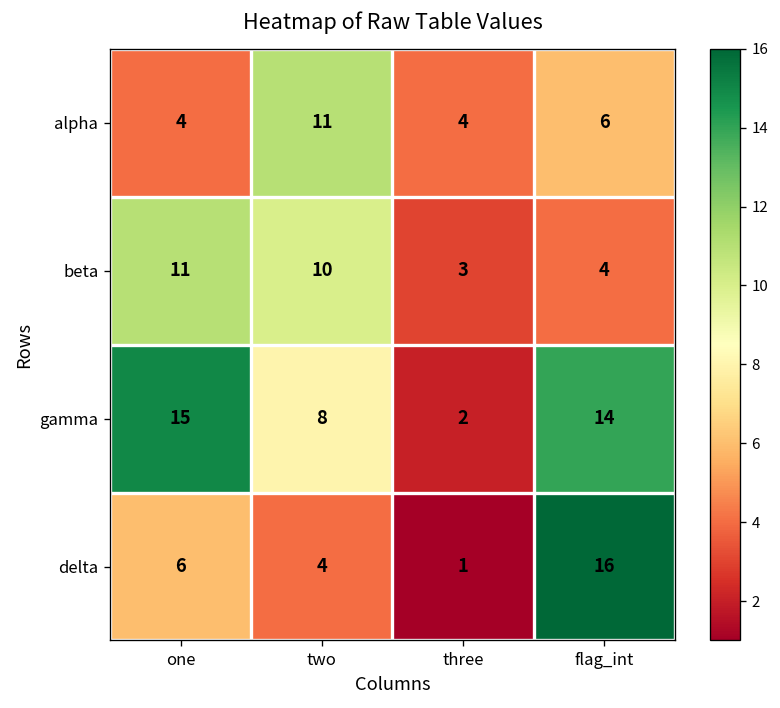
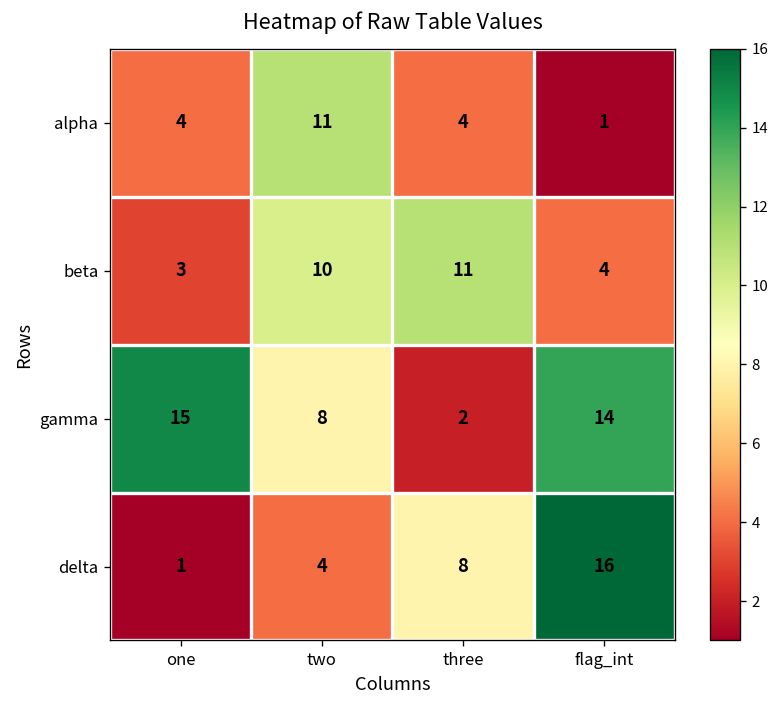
  {
    "alpha": {
      "one": 4,
      "two": 11,
      "three": 4,
-     "flag_int": 6
+     "flag_int": 1
    },
    "beta": {
-     "one": 11,
+     "one": 3,
      "two": 10,
-     "three": 3,
+     "three": 11,
      "flag_int": 4
    },
    "gamma": {
      "one": 15,
      "two": 8,
      "three": 2,
      "flag_int": 14
    },
    "delta": {
-     "one": 6,
+     "one": 1,
      "two": 4,
-     "three": 1,
+     "three": 8,
      "flag_int": 16
    }
  }
